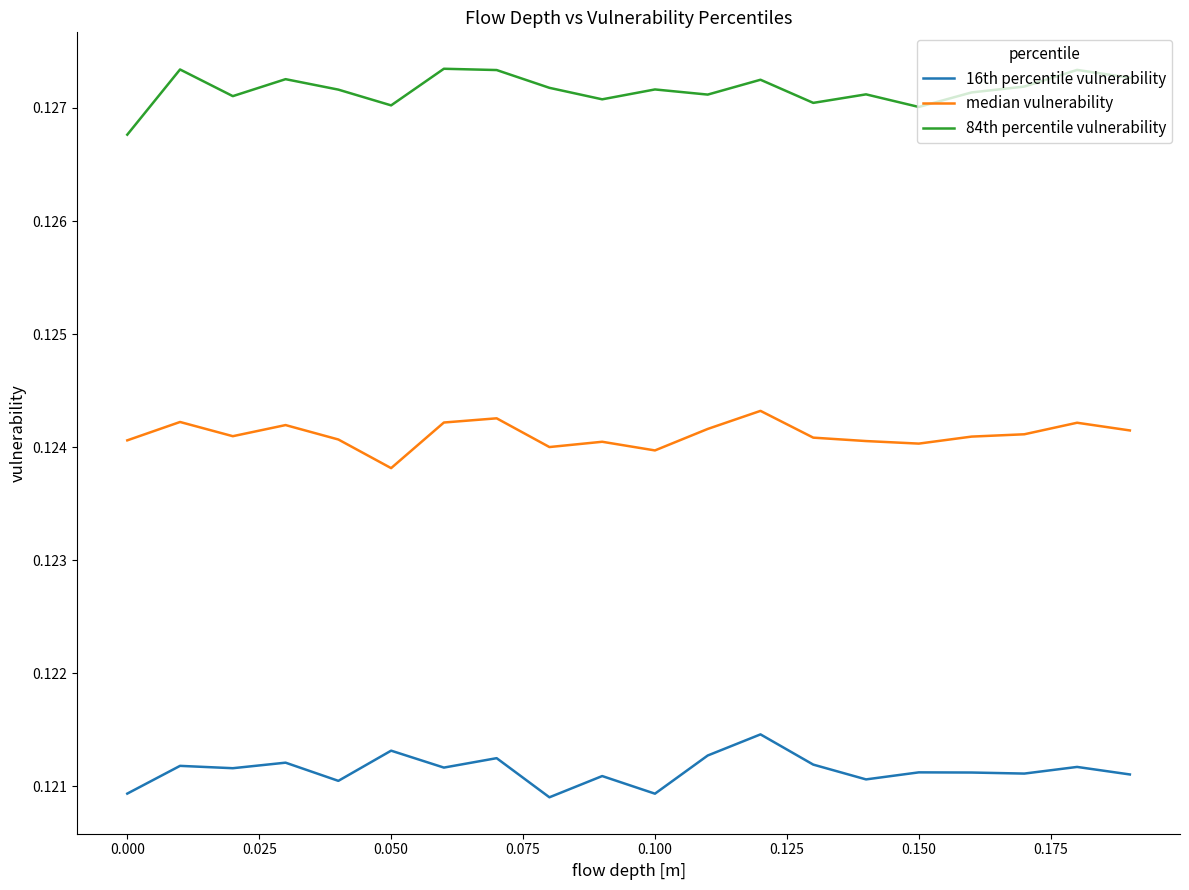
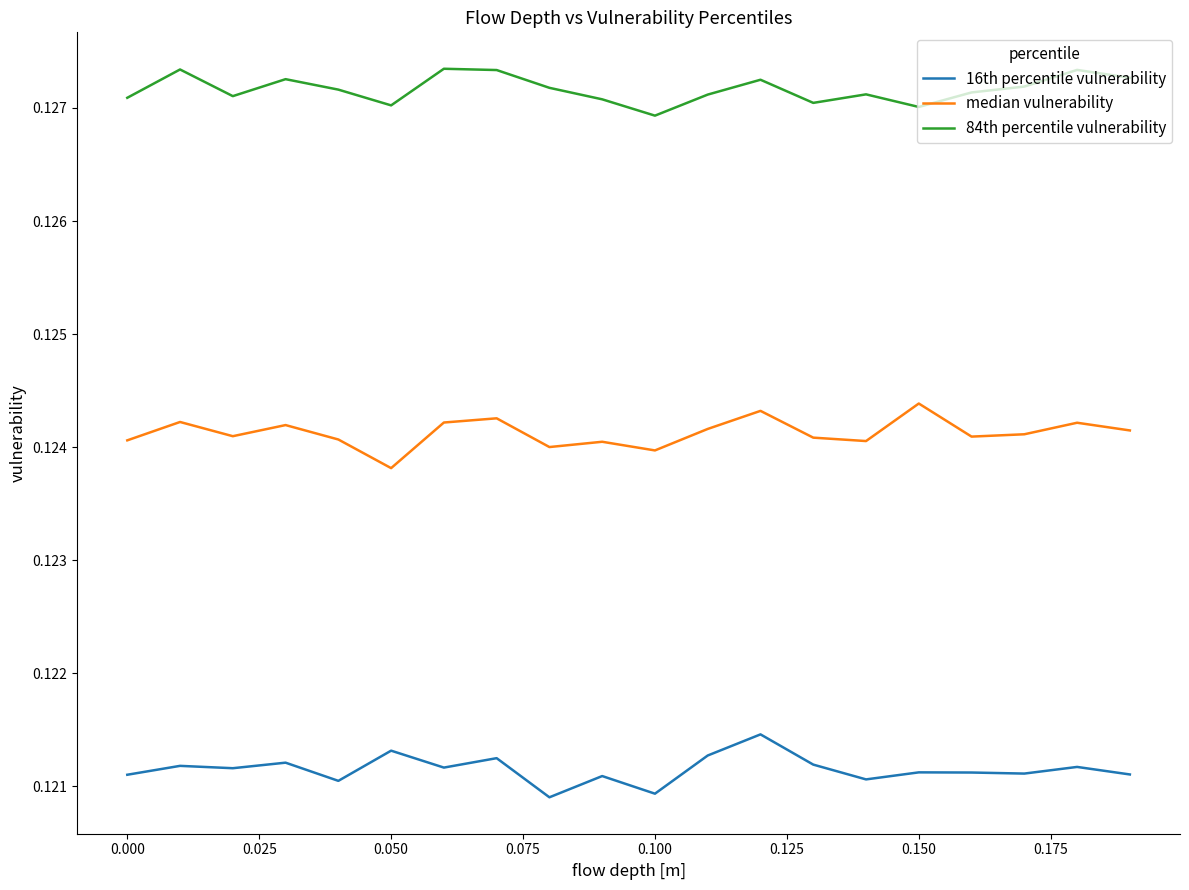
  {
    "16th percentile vulnerability": {
-     "0.000": 0.12094,
+     "0.000": 0.12110,
      "0.050": 0.12132,
      "0.100": 0.12094,
      "0.150": 0.12112
    },
    "median vulnerability": {
      "0.000": 0.12406,
      "0.050": 0.12381,
      "0.100": 0.12397,
-     "0.150": 0.12403
+     "0.150": 0.12439
    },
    "84th percentile vulnerability": {
-     "0.000": 0.12676,
+     "0.000": 0.12709,
      "0.050": 0.12702,
-     "0.100": 0.12716
+     "0.100": 0.12693
    }
  }
